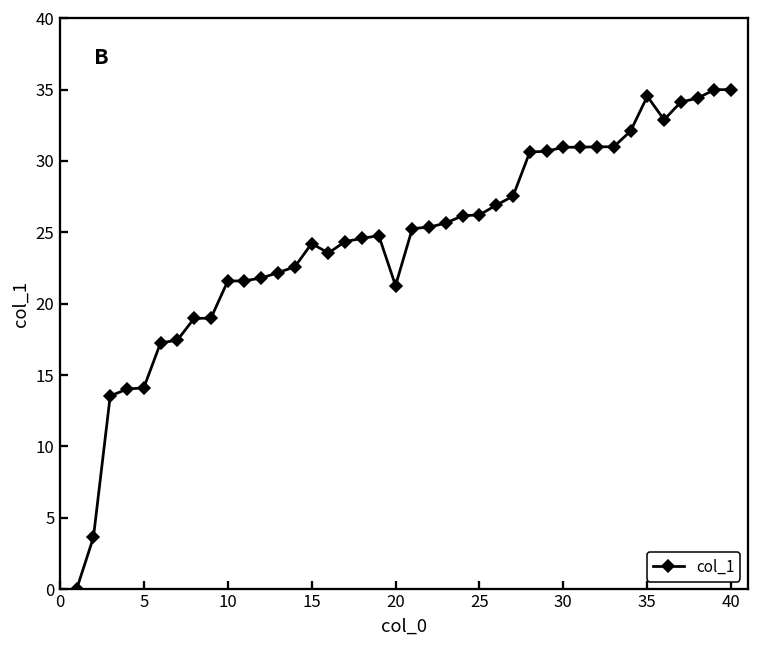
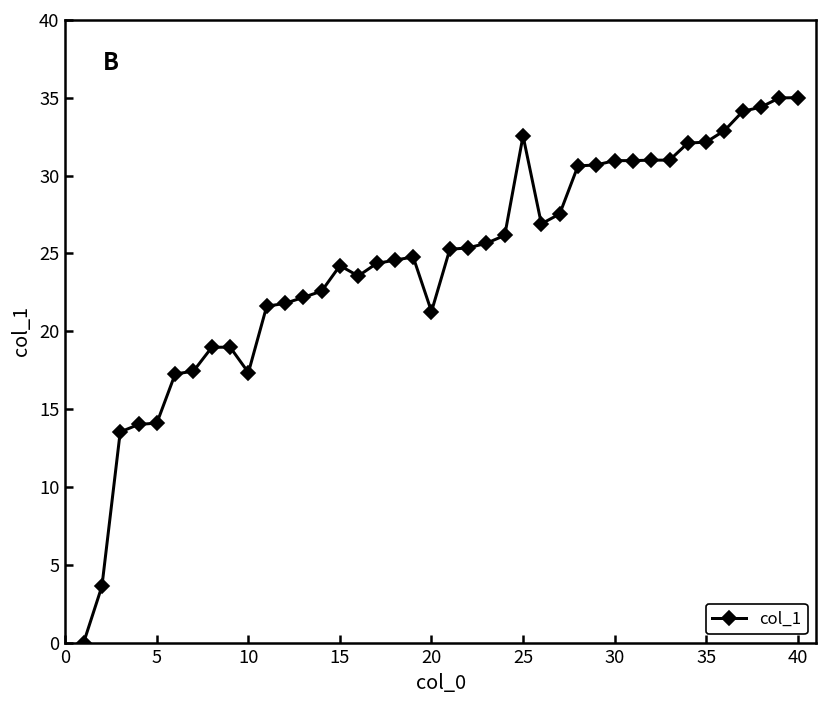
  {
    "5": 14.1,
-   "10": 21.6,
+   "10": 17.3,
    "15": 24.2,
    "20": 21.3,
-   "25": 26.2,
+   "25": 32.5,
    "30": 31.0,
-   "35": 34.5,
+   "35": 32.1,
    "40": 35.0
  }
